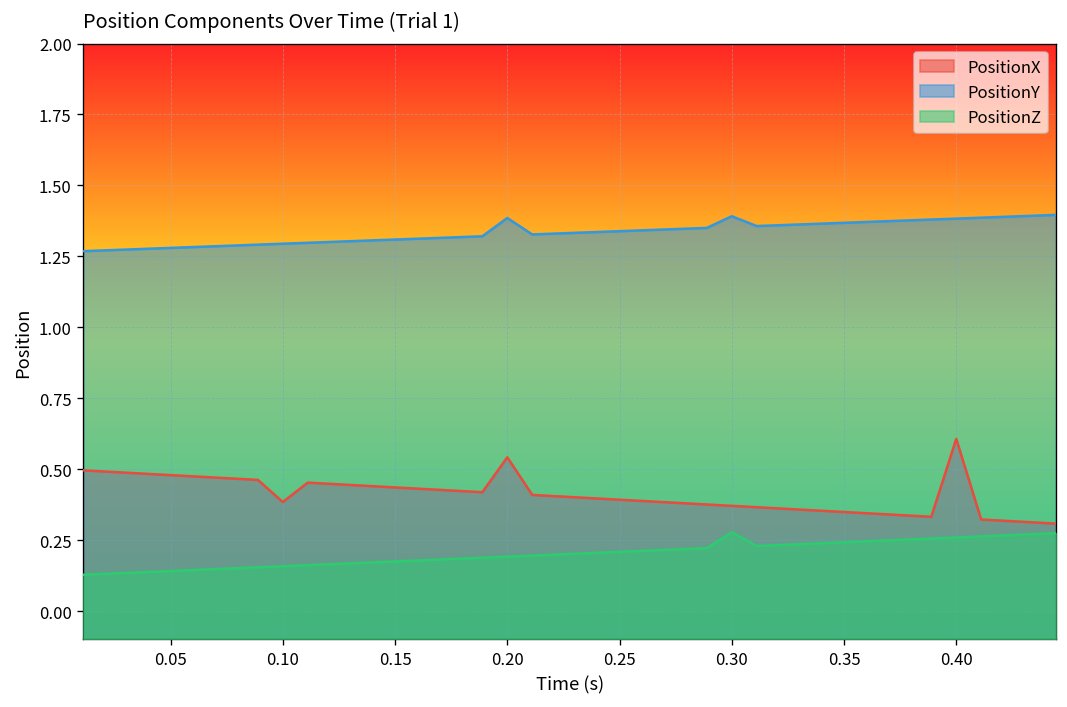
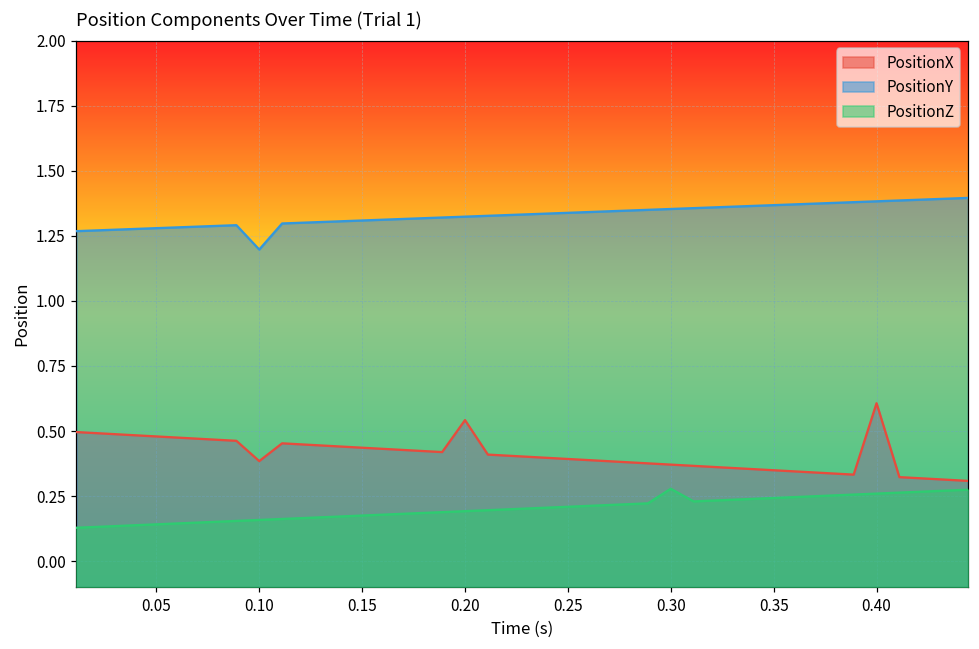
  {
    "PositionX": {
      "0.10": 0.38,
      "0.20": 0.54,
      "0.30": 0.37,
      "0.40": 0.61
    },
    "PositionY": {
-     "0.10": 1.29,
-     "0.20": 1.39,
-     "0.30": 1.39,
+     "0.10": 1.20,
+     "0.20": 1.32,
+     "0.30": 1.35,
      "0.40": 1.38
    },
    "PositionZ": {
      "0.10": 0.16,
      "0.20": 0.19,
      "0.30": 0.28,
      "0.40": 0.26
    }
  }
